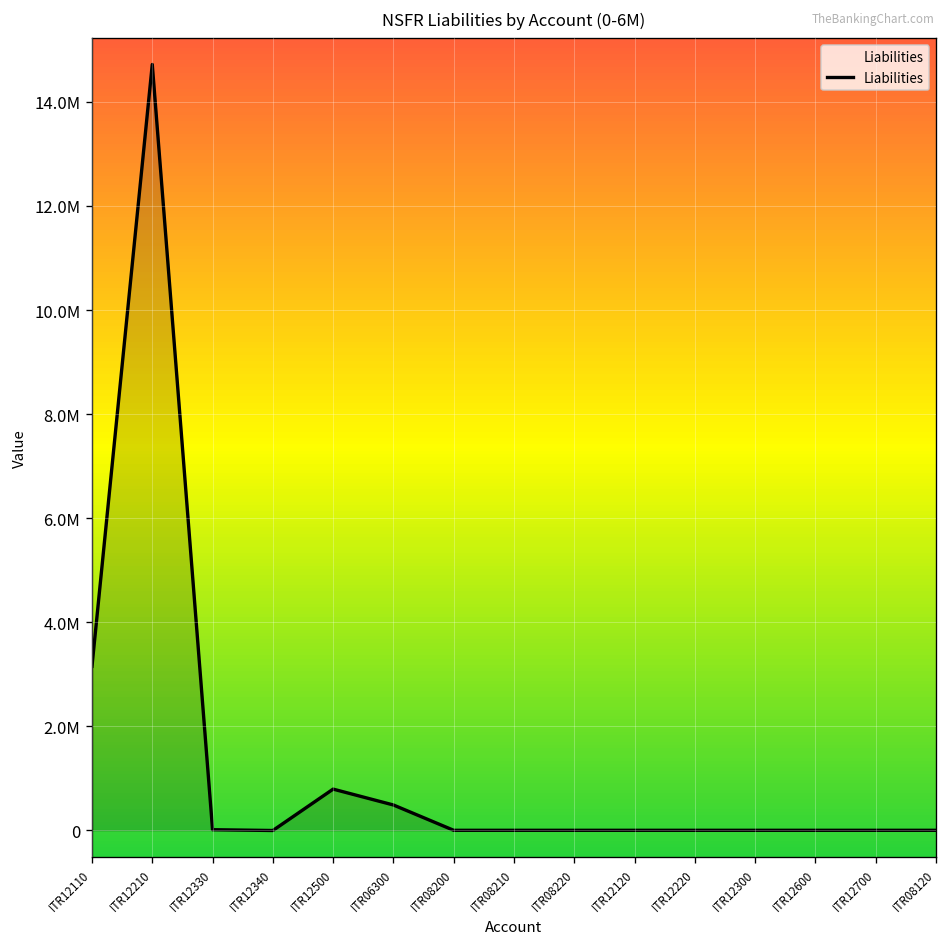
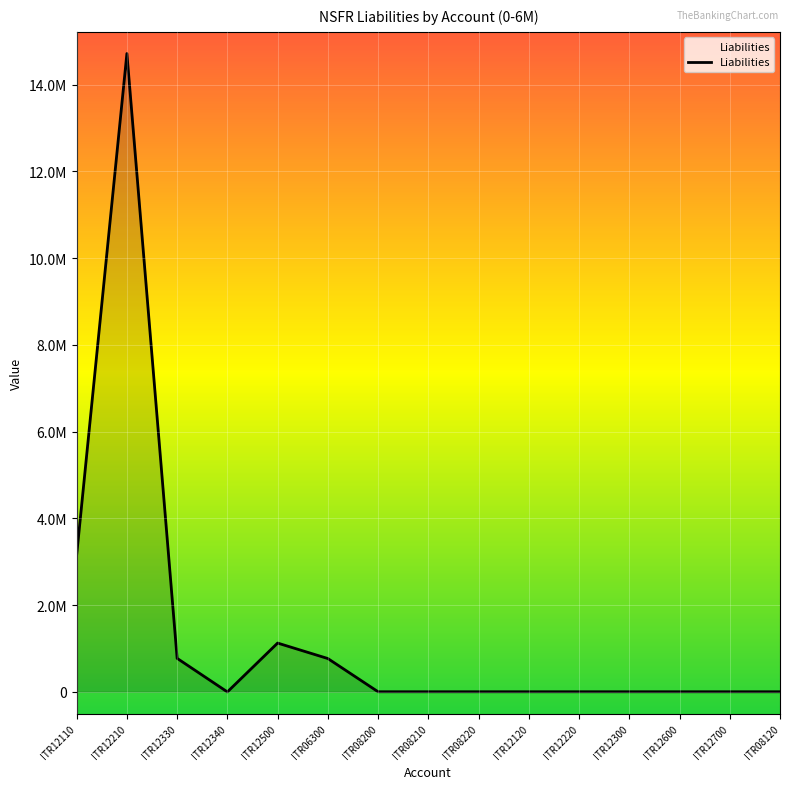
  {
    "ITR12110": 3200000,
    "ITR12210": 14700000,
-   "ITR12330": 0,
+   "ITR12330": 800000,
    "ITR12340": 0,
-   "ITR12500": 800000,
-   "ITR06300": 500000,
+   "ITR12500": 1100000,
+   "ITR06300": 800000,
    "ITR08200": 0,
    "ITR08210": 0,
    "ITR08220": 0,
    "ITR12120": 0,
    "ITR12220": 0,
    "ITR12300": 0,
    "ITR12600": 0,
    "ITR12700": 0,
    "ITR08120": 0
  }
